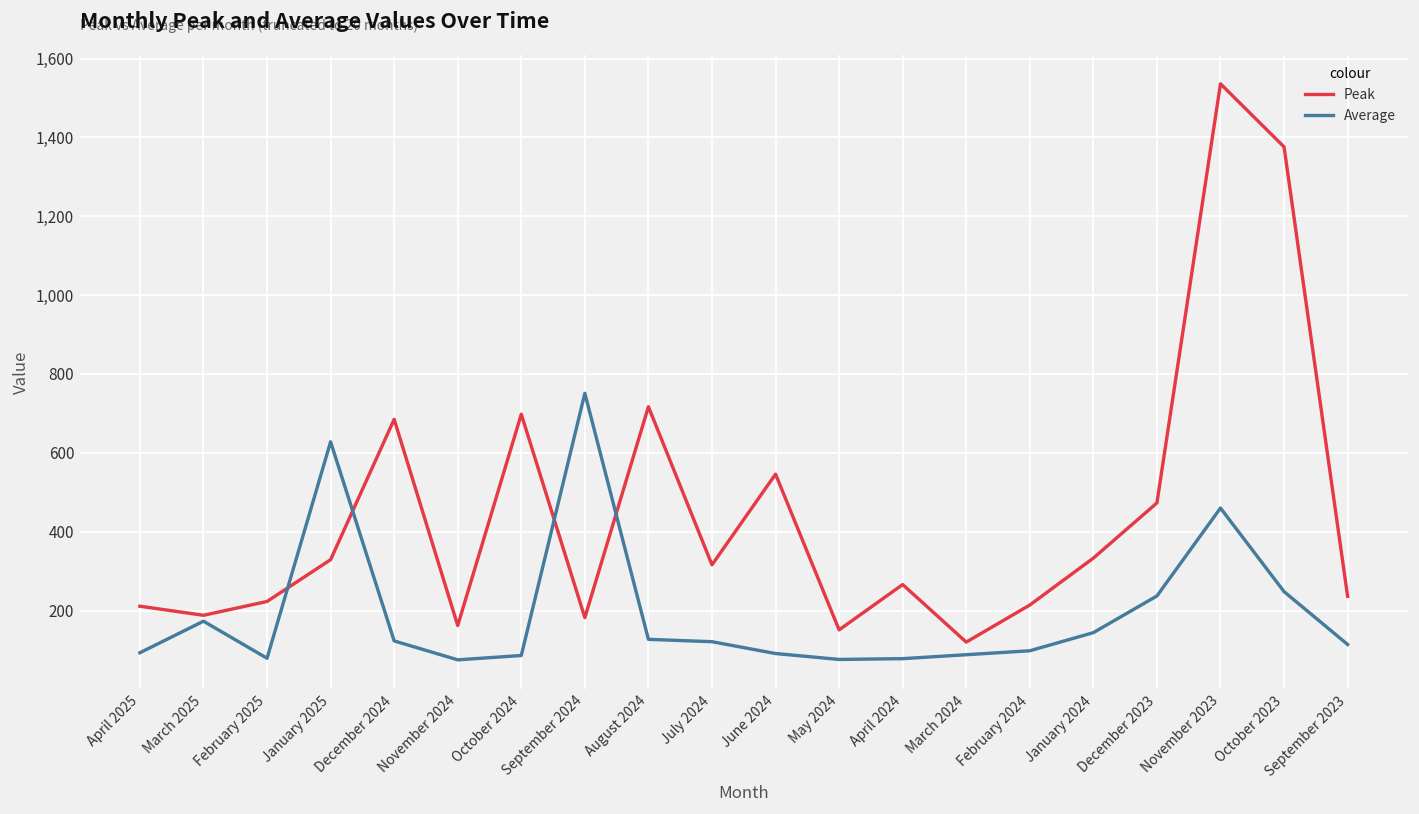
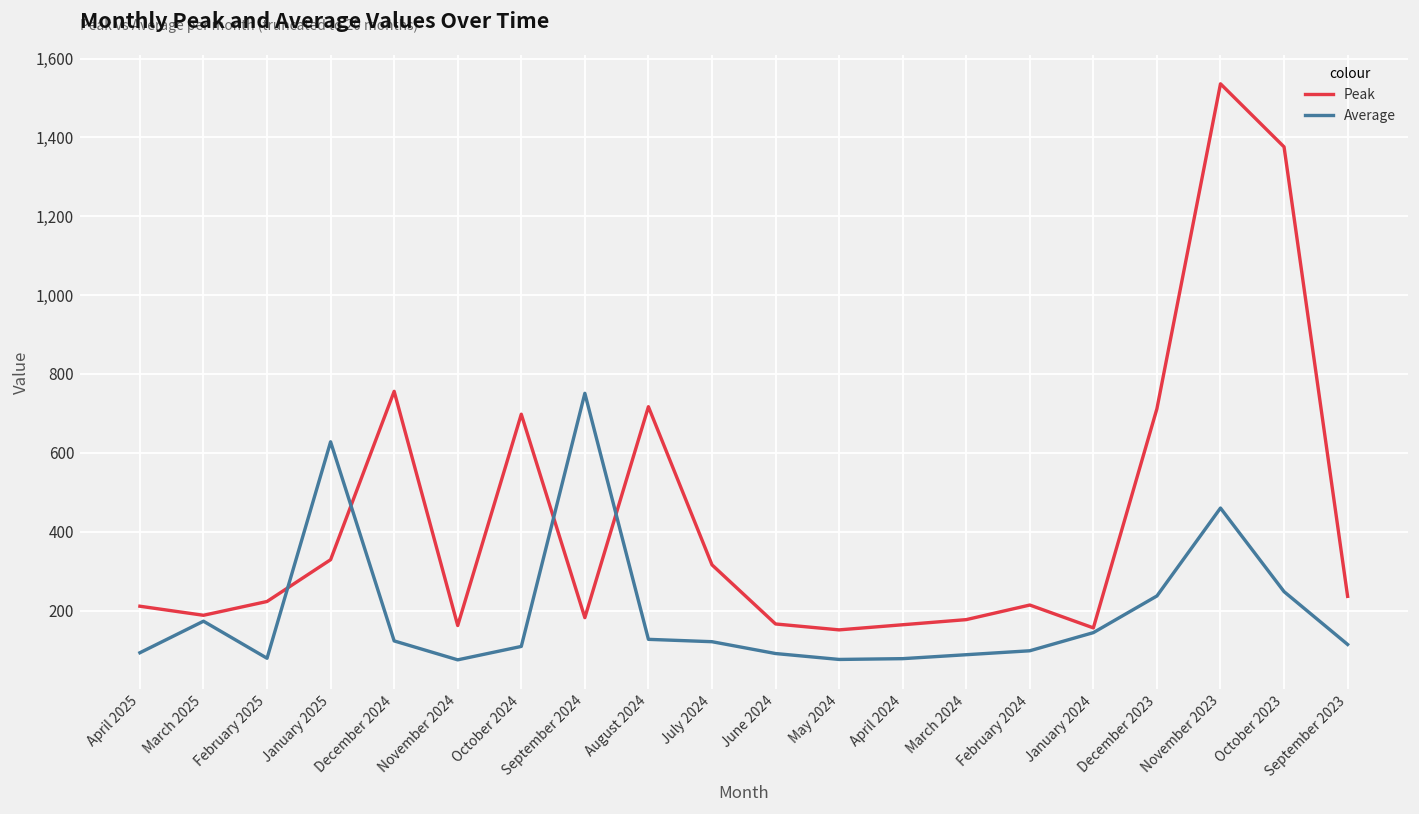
  {
    "Peak": {
      "April 2025": "210",
      "March 2025": "190",
      "February 2025": "220",
      "January 2025": "330",
-     "December 2024": "690",
+     "December 2024": "760",
      "November 2024": "160",
      "October 2024": "700",
      "September 2024": "180",
      "August 2024": "720",
      "July 2024": "320",
-     "June 2024": "550",
+     "June 2024": "170",
      "May 2024": "150",
-     "April 2024": "270",
-     "March 2024": "120",
+     "April 2024": "160",
+     "March 2024": "180",
      "February 2024": "210",
-     "January 2024": "330",
-     "December 2023": "470",
+     "January 2024": "160",
+     "December 2023": "710",
      "November 2023": "1,540",
      "October 2023": "1,380",
      "September 2023": "240"
    },
    "Average": {
      "April 2025": "90",
      "March 2025": "170",
      "February 2025": "80",
      "January 2025": "630",
      "December 2024": "120",
      "November 2024": "80",
-     "October 2024": "90",
+     "October 2024": "110",
      "September 2024": "750",
      "August 2024": "130",
      "July 2024": "120",
      "June 2024": "90",
      "May 2024": "80",
      "April 2024": "80",
      "March 2024": "90",
      "February 2024": "100",
      "January 2024": "140",
      "December 2023": "240",
      "November 2023": "460",
      "October 2023": "250",
      "September 2023": "110"
    }
  }
